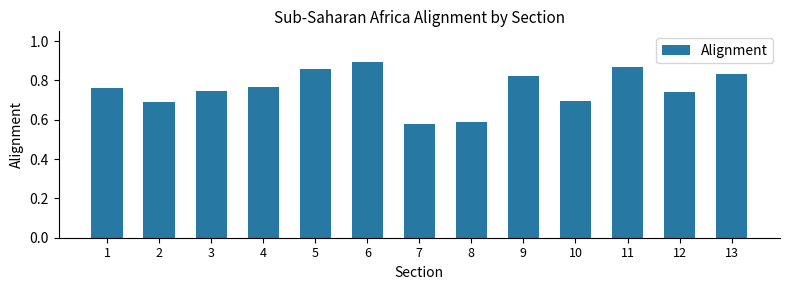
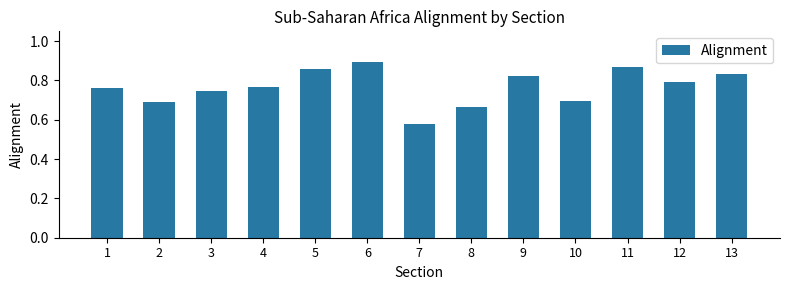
  {
    "1": 0.76,
    "2": 0.69,
    "3": 0.75,
    "4": 0.77,
    "5": 0.86,
    "6": 0.90,
    "7": 0.58,
-   "8": 0.59,
+   "8": 0.66,
    "9": 0.82,
    "10": 0.69,
    "11": 0.87,
-   "12": 0.74,
+   "12": 0.79,
    "13": 0.83
  }
